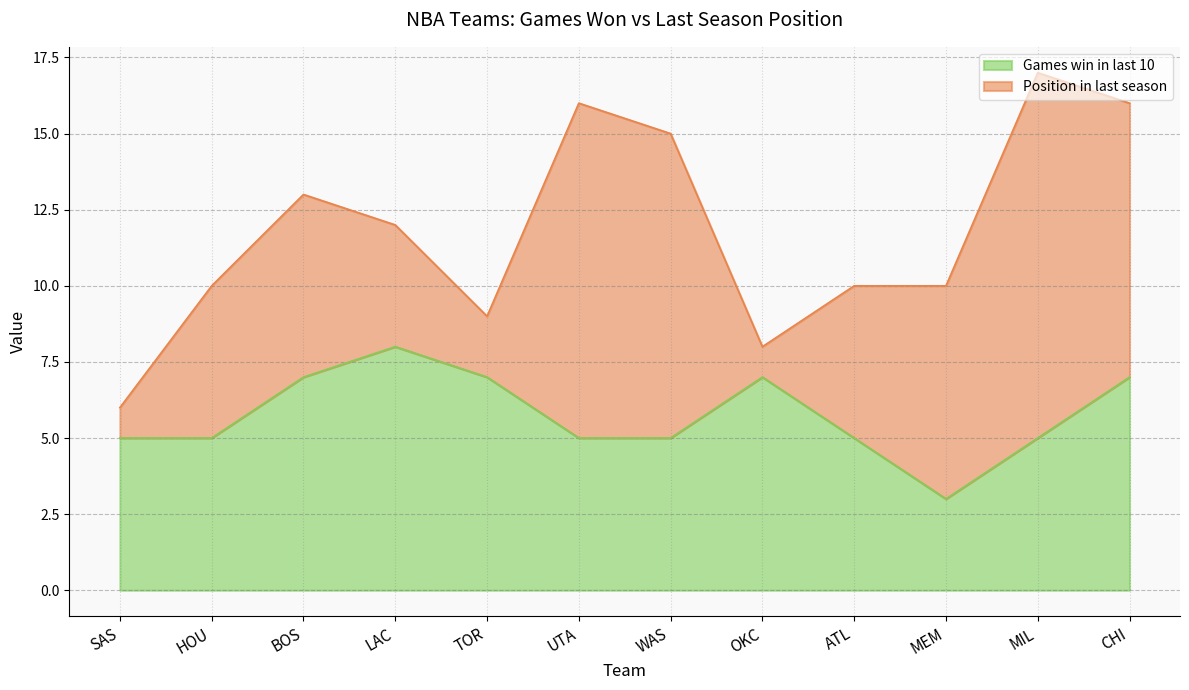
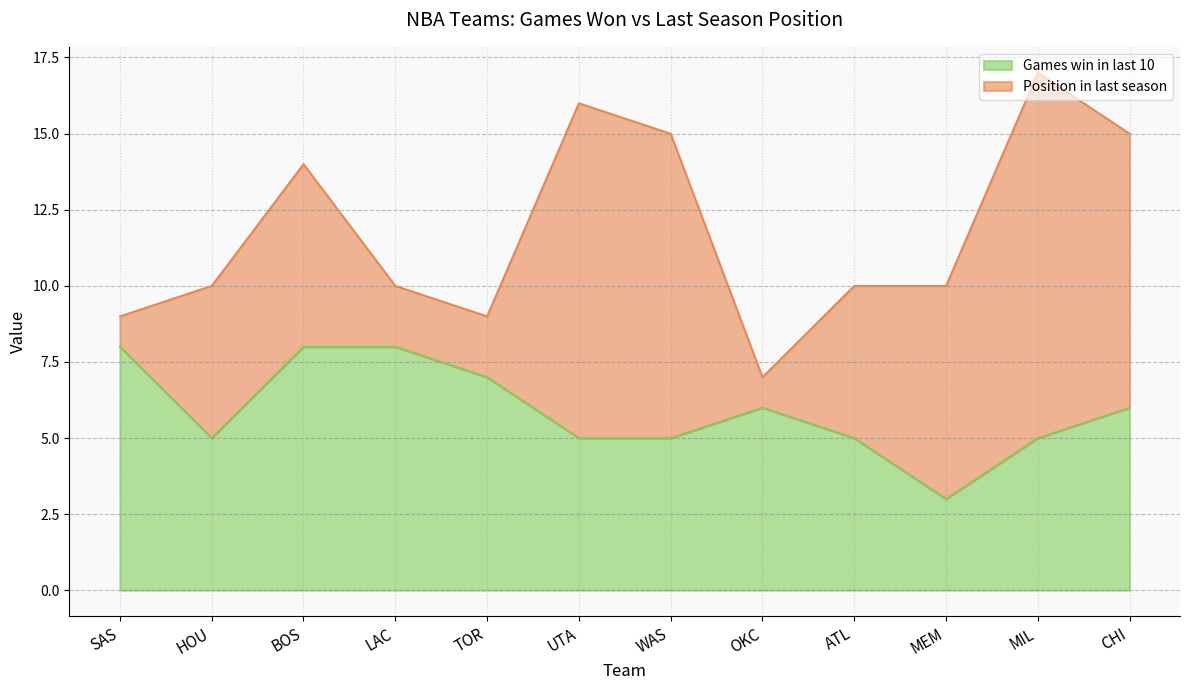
  {
    "Games win in last 10": {
-     "SAS": 5,
+     "SAS": 8,
      "HOU": 5,
-     "BOS": 7,
+     "BOS": 8,
      "LAC": 8,
      "TOR": 7,
      "UTA": 5,
      "WAS": 5,
-     "OKC": 7,
+     "OKC": 6,
      "ATL": 5,
      "MEM": 3,
      "MIL": 5,
-     "CHI": 7
+     "CHI": 6
    },
    "Position in last season": {
      "SAS": 1,
      "HOU": 5,
      "BOS": 6,
-     "LAC": 4,
+     "LAC": 2,
      "TOR": 2,
      "UTA": 11,
      "WAS": 10,
      "OKC": 1,
      "ATL": 5,
      "MEM": 7,
      "CHI": 9
    }
  }
